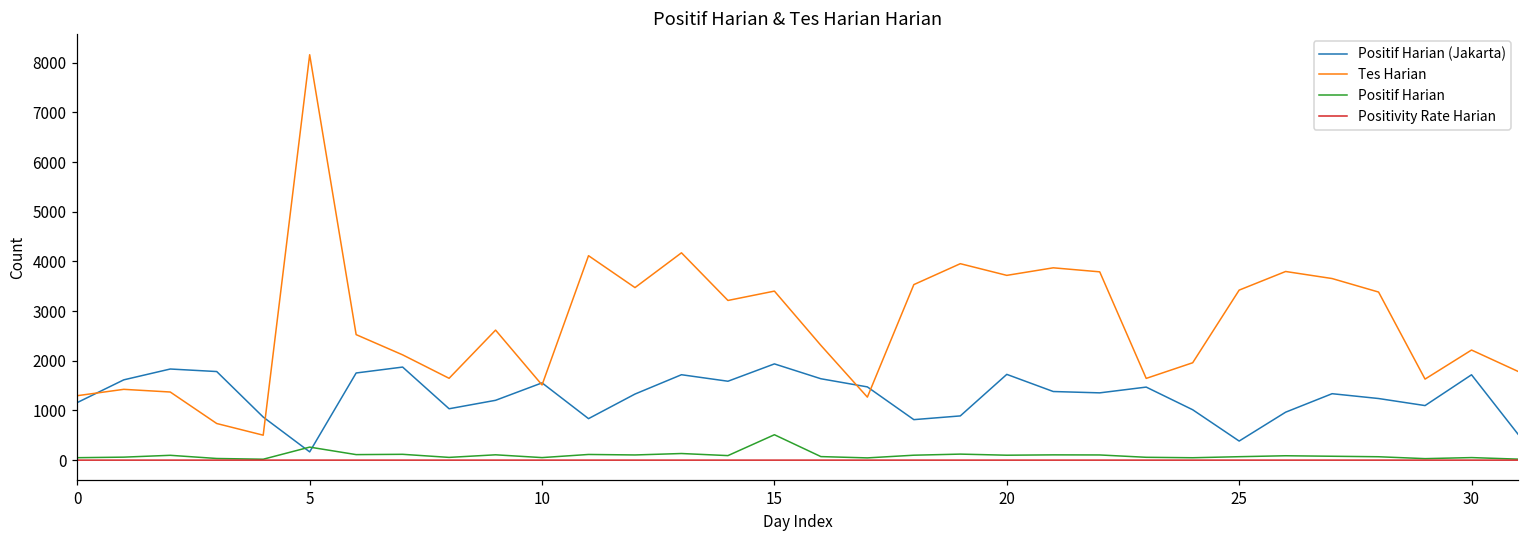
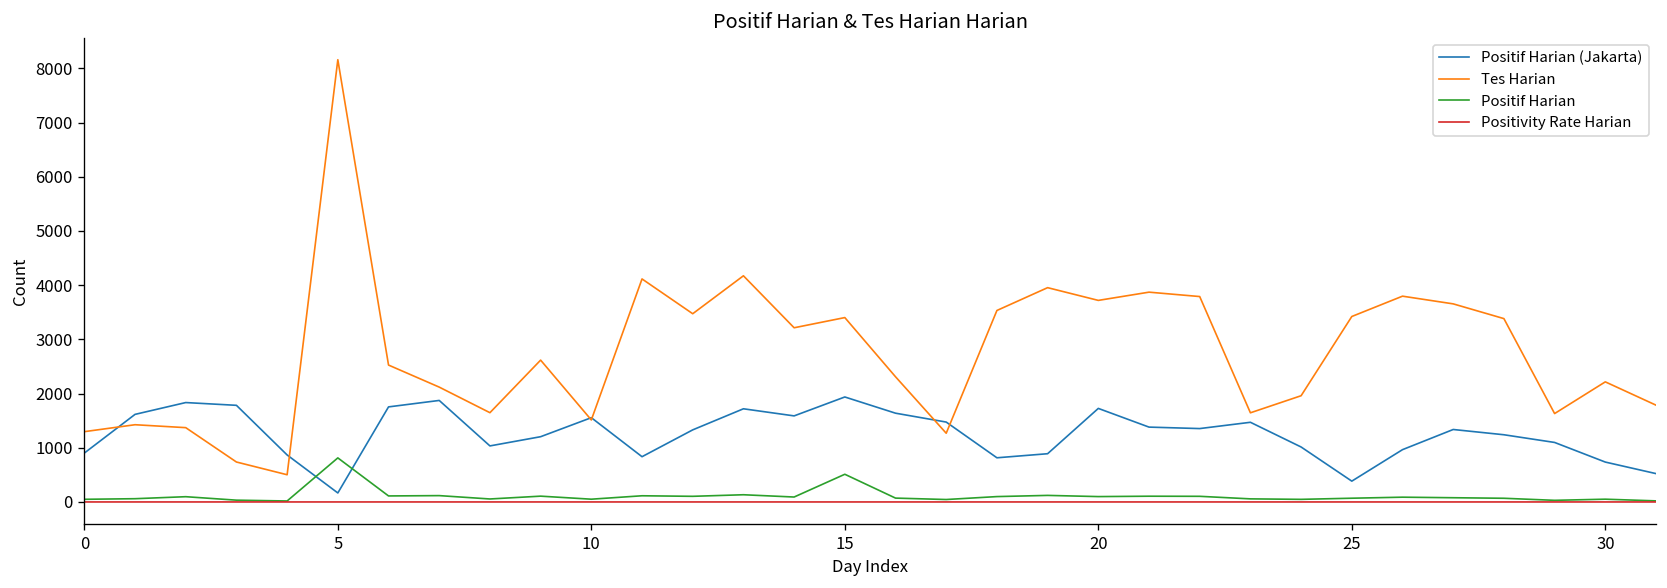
  {
    "Positif Harian (Jakarta)": {
-     "0": 1200,
+     "0": 900,
      "5": 200,
      "15": 1900,
      "20": 1700,
      "25": 400,
-     "30": 1700
+     "30": 700
    },
    "Tes Harian": {
      "0": 1300,
      "5": 8200,
      "15": 3400,
      "20": 3700,
      "25": 3400,
      "30": 2200
    },
    "Positif Harian": {
-     "5": 300,
+     "5": 800,
      "15": 500,
      "20": 100,
      "25": 100
    },
    "Positivity Rate Harian": {
      "5": 0,
      "15": 0,
      "20": 0,
      "25": 0
    }
  }
